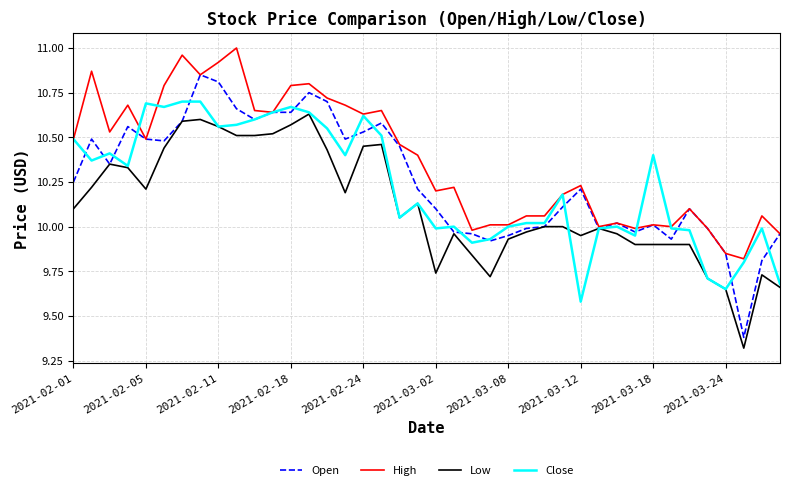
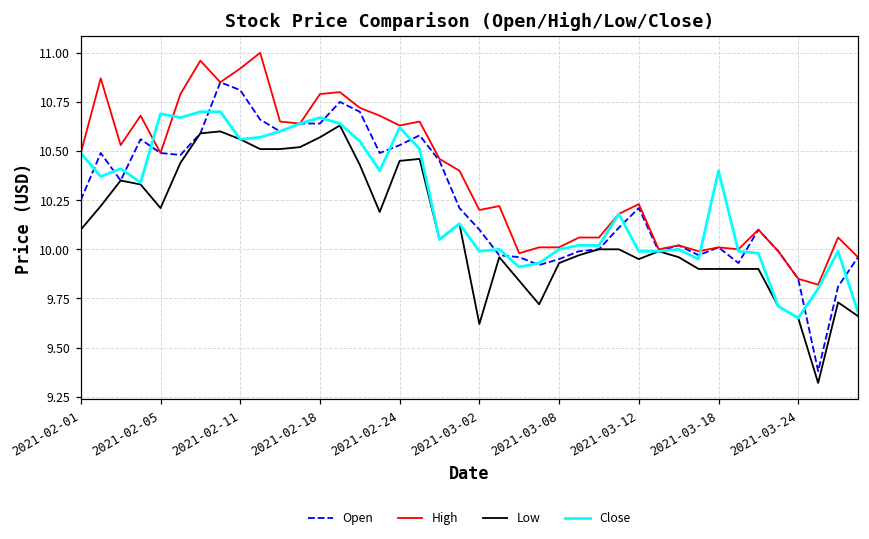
  {
    "Open": {
      "2021-02-01": 10.25,
      "2021-02-11": 10.81,
      "2021-02-18": 10.64,
      "2021-02-24": 10.53,
      "2021-03-02": 10.10,
      "2021-03-08": 9.95,
      "2021-03-12": 10.21
    },
    "High": {
      "2021-02-11": 10.92,
      "2021-02-18": 10.79,
      "2021-03-02": 10.20,
      "2021-03-12": 10.23
    },
    "Low": {
      "2021-02-01": 10.10,
      "2021-02-05": 10.21,
      "2021-02-18": 10.57,
      "2021-02-24": 10.45,
-     "2021-03-02": 9.74,
+     "2021-03-02": 9.62,
      "2021-03-08": 9.93,
      "2021-03-12": 9.95,
      "2021-03-18": 9.90
    },
    "Close": {
      "2021-02-05": 10.69,
      "2021-02-18": 10.67,
      "2021-03-02": 9.99,
-     "2021-03-12": 9.58,
+     "2021-03-12": 9.99,
      "2021-03-18": 10.40
    }
  }
